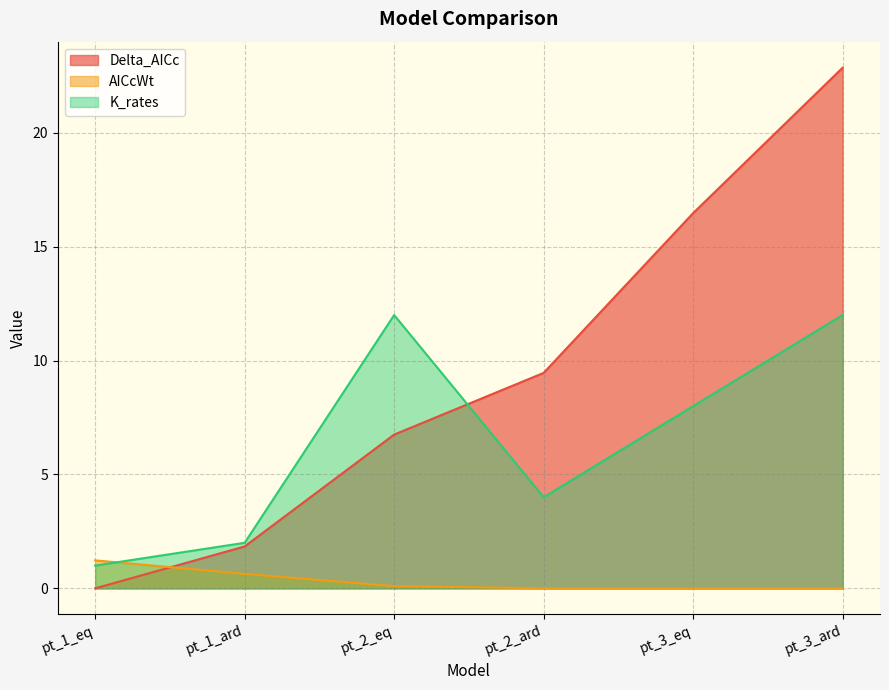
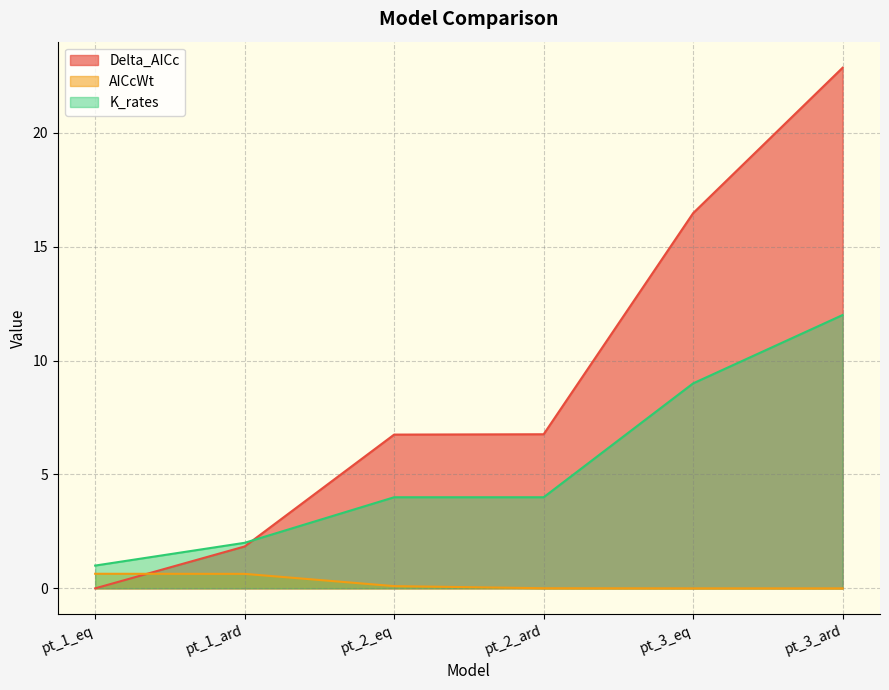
  {
    "Delta_AICc": {
      "pt_1_eq": 0.0,
      "pt_1_ard": 1.8,
      "pt_2_eq": 6.8,
-     "pt_2_ard": 9.5,
+     "pt_2_ard": 6.8,
      "pt_3_eq": 16.5,
      "pt_3_ard": 22.9
    },
    "AICcWt": {
-     "pt_1_eq": 1.2,
+     "pt_1_eq": 0.6,
      "pt_1_ard": 0.6,
      "pt_2_eq": 0.1,
      "pt_2_ard": 0.0,
      "pt_3_eq": 0.0,
      "pt_3_ard": 0.0
    },
    "K_rates": {
      "pt_1_eq": 1,
      "pt_1_ard": 2,
-     "pt_2_eq": 12,
+     "pt_2_eq": 4,
      "pt_2_ard": 4,
-     "pt_3_eq": 8,
+     "pt_3_eq": 9,
      "pt_3_ard": 12
    }
  }
